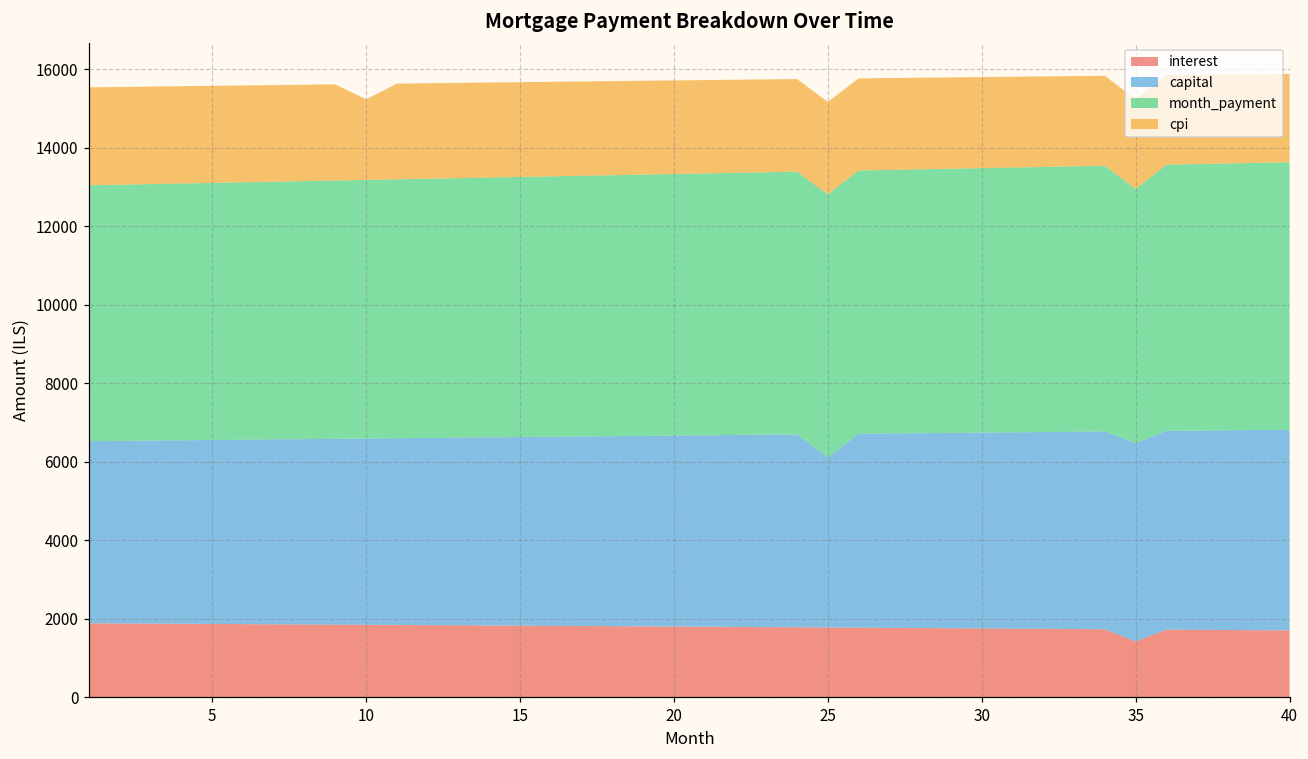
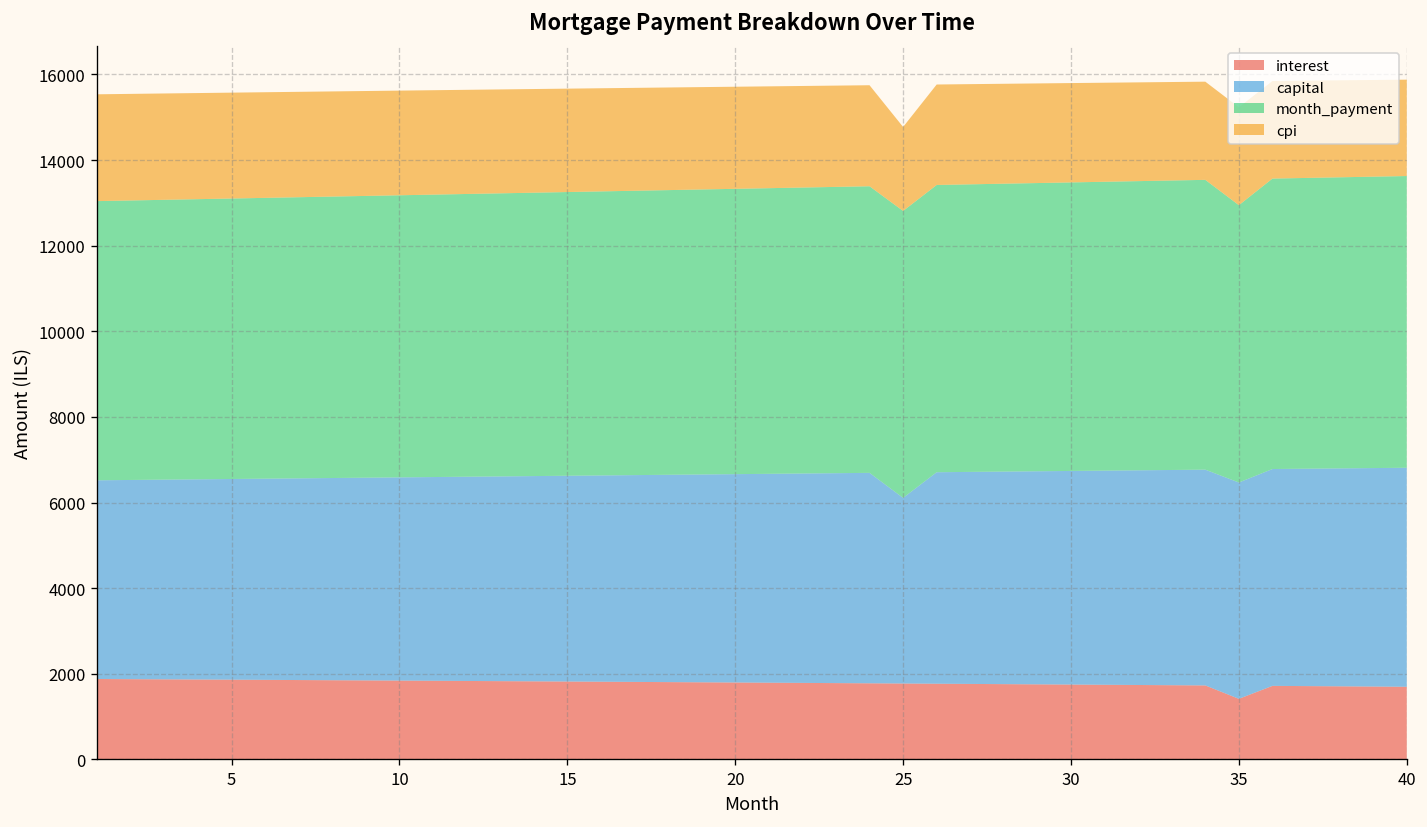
  {
    "interest": {
      "5": 1900,
      "10": 1800,
      "15": 1800,
      "20": 1800,
      "25": 1800,
      "30": 1700,
      "35": 1400,
      "40": 1700
    },
    "capital": {
      "5": 4700,
      "10": 4700,
      "15": 4800,
      "20": 4900,
      "25": 4300,
      "30": 5000,
      "35": 5100,
      "40": 5100
    },
    "month_payment": {
      "5": 6600,
      "10": 6600,
      "15": 6600,
      "20": 6700,
      "25": 6700,
      "30": 6700,
      "35": 6500,
      "40": 6800
    },
    "cpi": {
      "5": 2500,
-     "10": 2100,
+     "10": 2400,
      "15": 2400,
      "20": 2400,
-     "25": 2400,
+     "25": 2000,
      "30": 2300,
      "40": 2300
    }
  }
